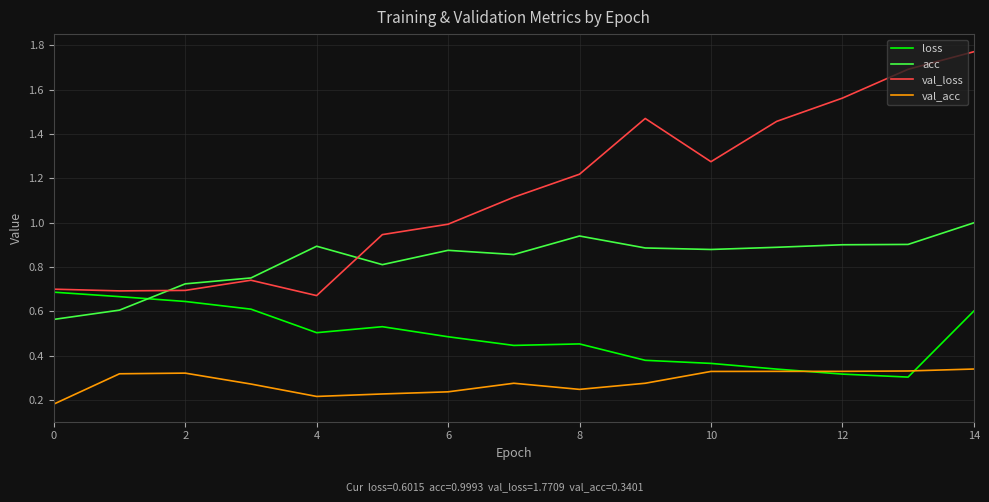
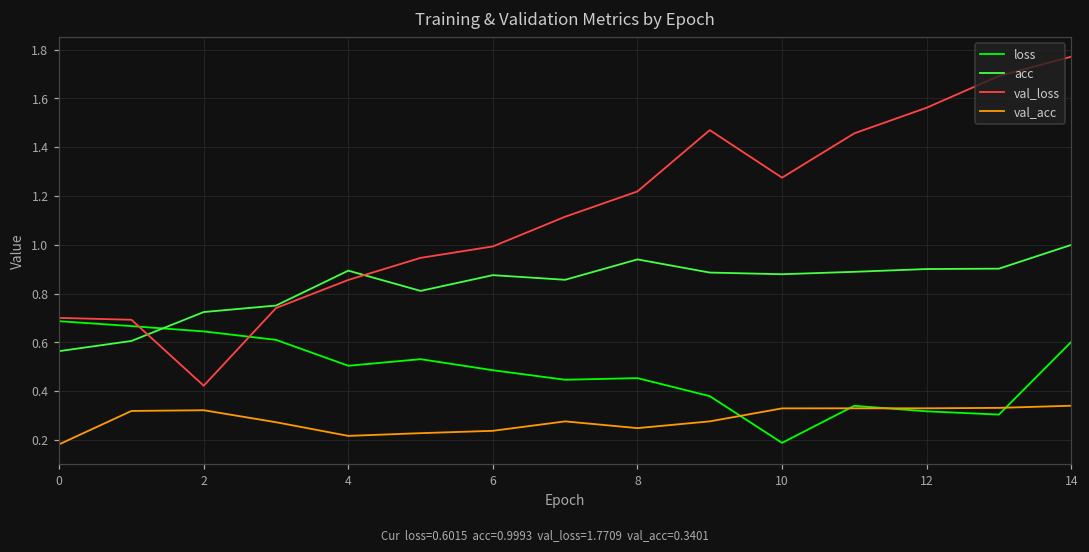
  {
    "loss": {
      "0": 0.69,
      "2": 0.64,
      "4": 0.50,
      "6": 0.49,
      "8": 0.45,
-     "10": 0.37,
+     "10": 0.19,
      "12": 0.32,
      "14": 0.60
    },
    "acc": {
      "0": 0.56,
      "2": 0.72,
      "4": 0.89,
      "6": 0.88,
      "8": 0.94,
      "10": 0.88,
      "12": 0.90,
      "14": 1.00
    },
    "val_loss": {
      "0": 0.70,
-     "2": 0.69,
-     "4": 0.67,
+     "2": 0.42,
+     "4": 0.86,
      "6": 0.99,
      "8": 1.22,
      "10": 1.28,
      "12": 1.56,
      "14": 1.77
    },
    "val_acc": {
      "0": 0.18,
      "2": 0.32,
      "4": 0.22,
      "6": 0.24,
      "8": 0.25,
      "10": 0.33,
      "12": 0.33,
      "14": 0.34
    }
  }
